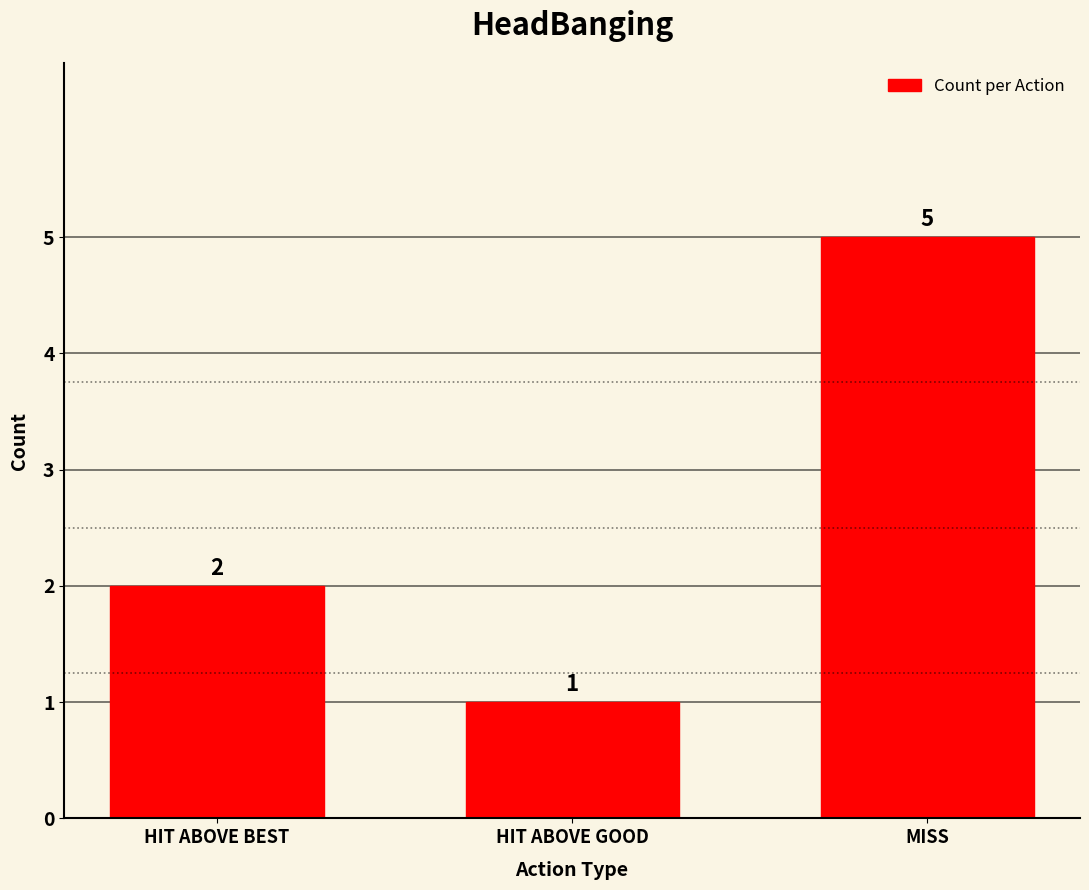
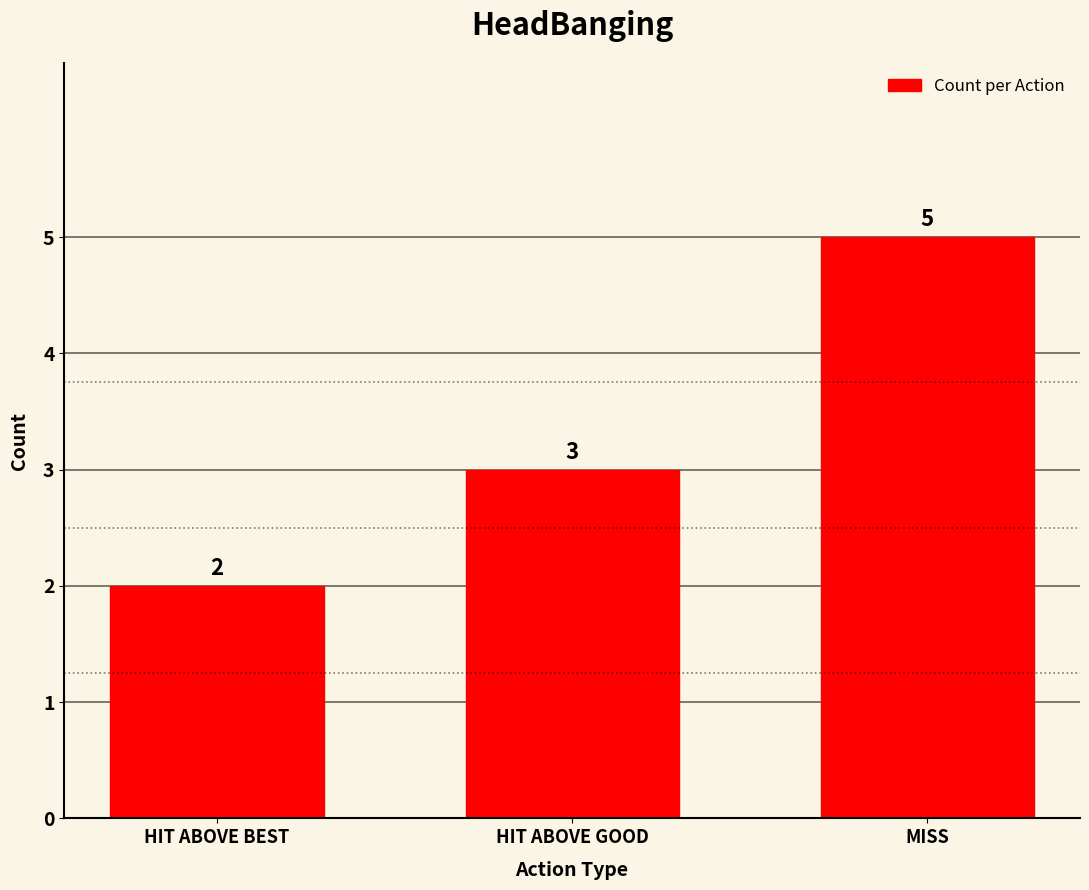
  {
    "HIT ABOVE BEST": 2,
-   "HIT ABOVE GOOD": 1,
+   "HIT ABOVE GOOD": 3,
    "MISS": 5
  }
